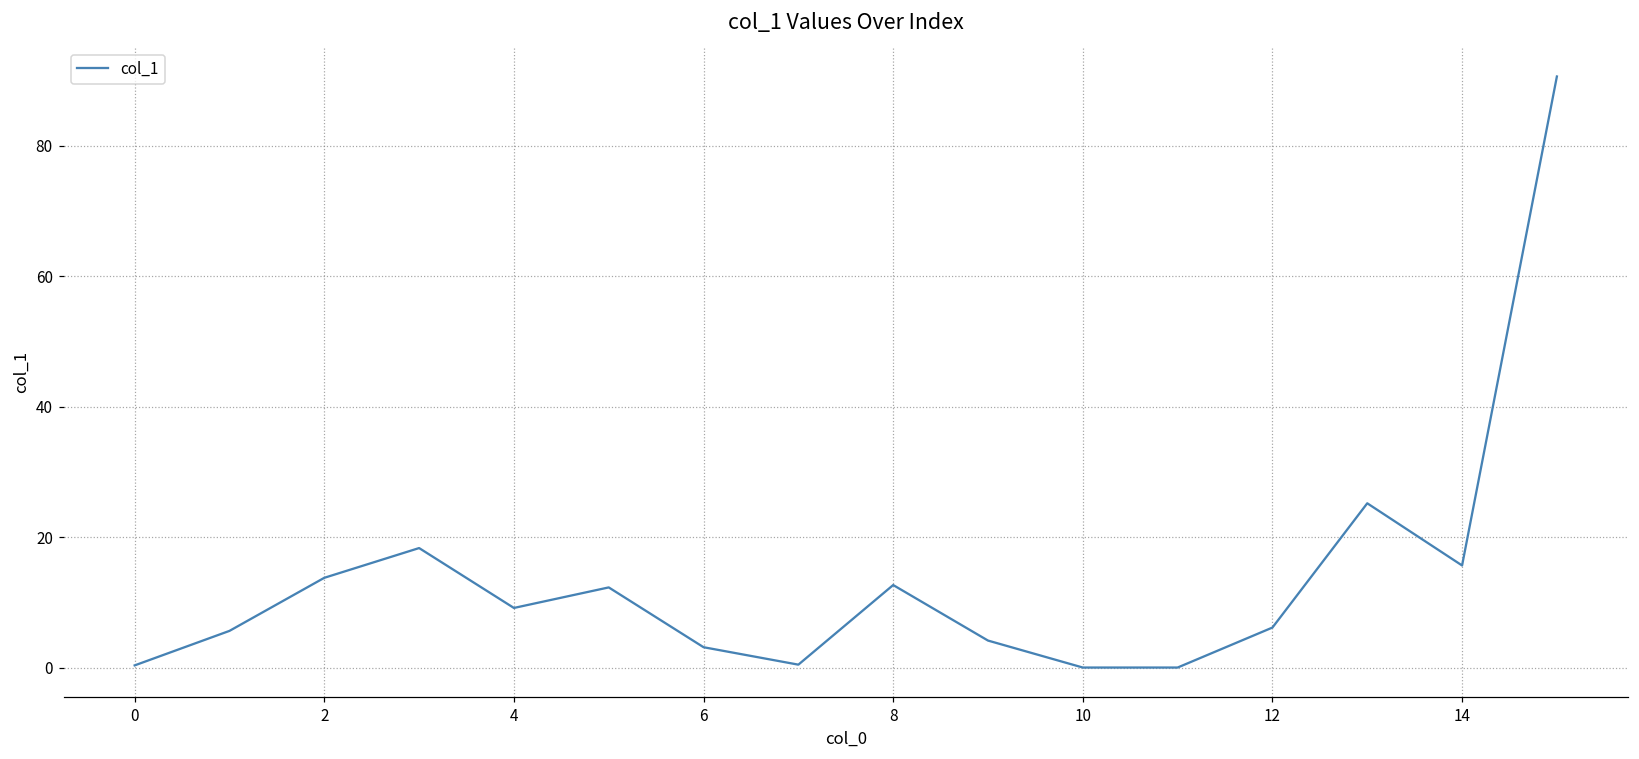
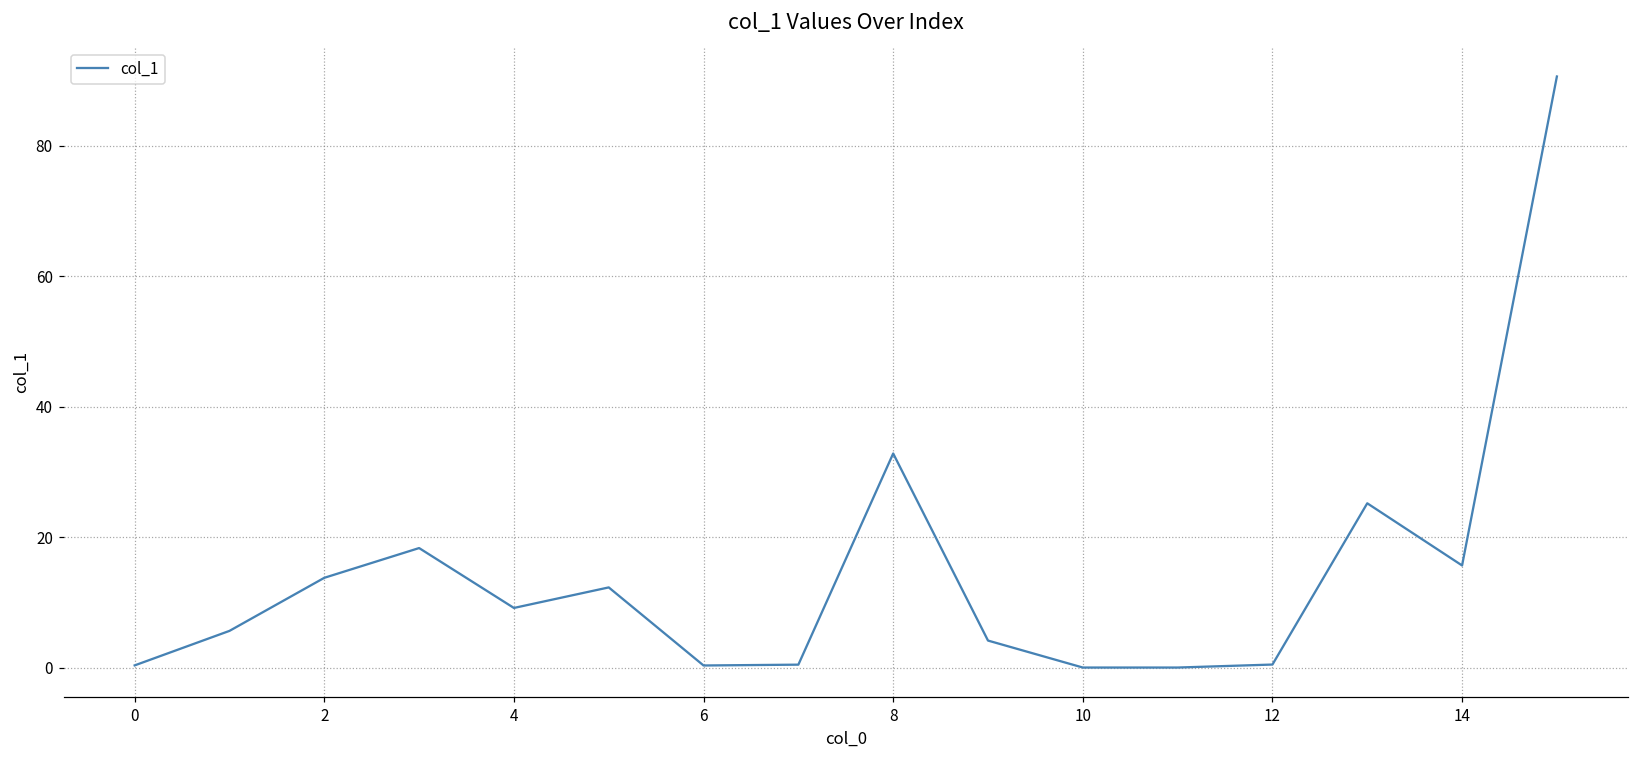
  {
    "0": 0,
    "2": 14,
    "4": 9,
-   "6": 3,
-   "8": 13,
+   "6": 0,
+   "8": 33,
    "10": 0,
-   "12": 6,
+   "12": 0,
    "14": 16
  }
